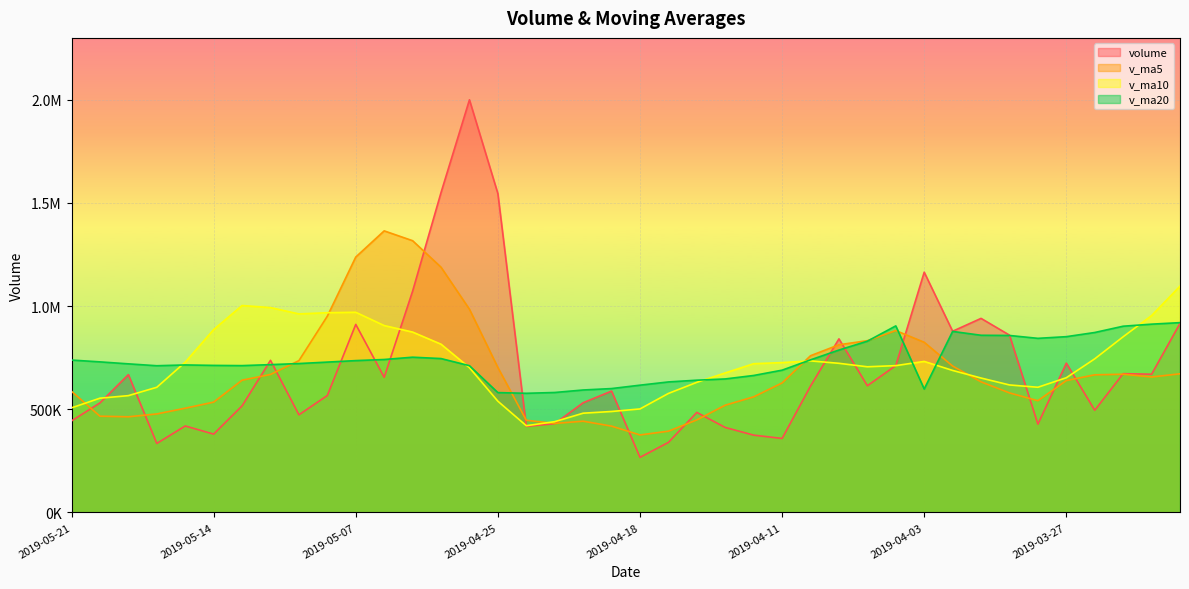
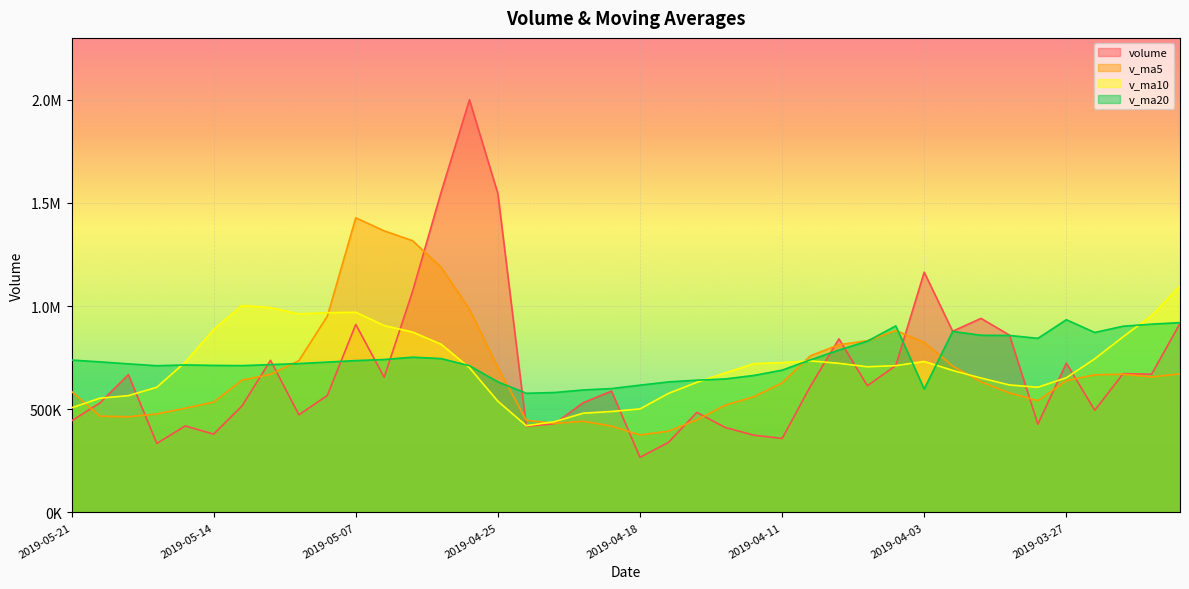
  {
    "volume": {
      "2019-05-21": 440000,
      "2019-05-14": 380000,
      "2019-05-07": 910000,
      "2019-04-25": 1540000,
      "2019-04-18": 270000,
      "2019-04-11": 360000,
      "2019-04-03": 1160000,
      "2019-03-27": 720000
    },
    "v_ma5": {
      "2019-05-21": 590000,
      "2019-05-14": 530000,
-     "2019-05-07": 1240000,
+     "2019-05-07": 1430000,
      "2019-04-25": 700000,
      "2019-04-18": 380000,
      "2019-04-11": 630000,
      "2019-04-03": 820000,
      "2019-03-27": 640000
    },
    "v_ma10": {
      "2019-05-21": 510000,
      "2019-05-14": 890000,
      "2019-05-07": 970000,
      "2019-04-25": 540000,
      "2019-04-18": 500000,
      "2019-04-11": 730000,
      "2019-04-03": 730000,
      "2019-03-27": 650000
    },
    "v_ma20": {
      "2019-05-21": 740000,
      "2019-05-14": 710000,
      "2019-05-07": 740000,
-     "2019-04-25": 580000,
+     "2019-04-25": 630000,
      "2019-04-18": 620000,
      "2019-04-11": 690000,
      "2019-04-03": 600000,
-     "2019-03-27": 850000
+     "2019-03-27": 930000
    }
  }
